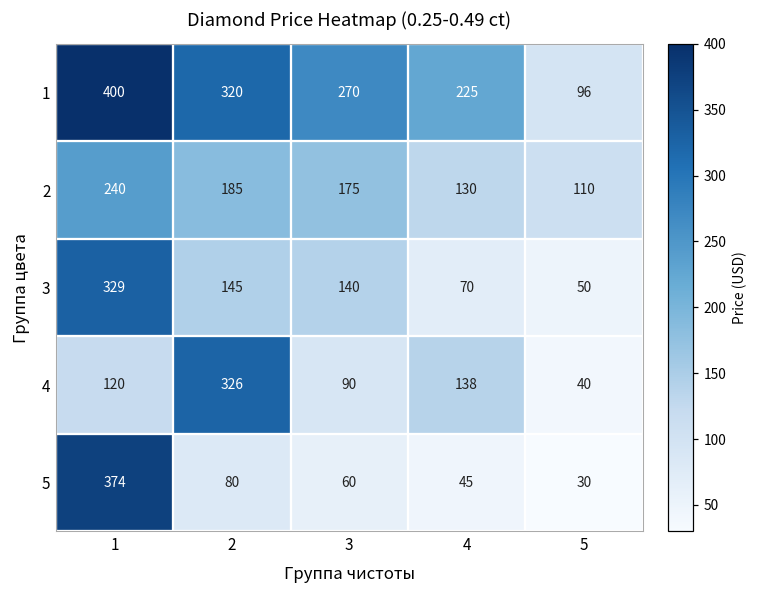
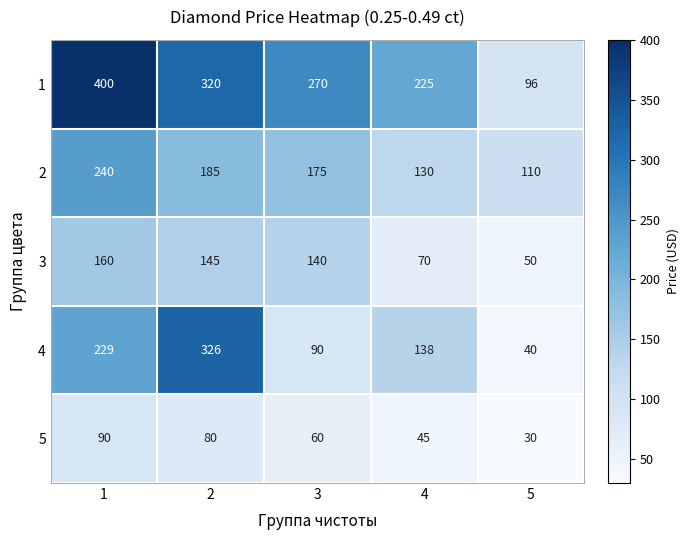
  {
    "1": {
      "1": 400,
      "2": 320,
      "3": 270,
      "4": 225,
      "5": 96
    },
    "2": {
      "1": 240,
      "2": 185,
      "3": 175,
      "4": 130,
      "5": 110
    },
    "3": {
-     "1": 329,
+     "1": 160,
      "2": 145,
      "3": 140,
      "4": 70,
      "5": 50
    },
    "4": {
-     "1": 120,
+     "1": 229,
      "2": 326,
      "3": 90,
      "4": 138,
      "5": 40
    },
    "5": {
-     "1": 374,
+     "1": 90,
      "2": 80,
      "3": 60,
      "4": 45,
      "5": 30
    }
  }
